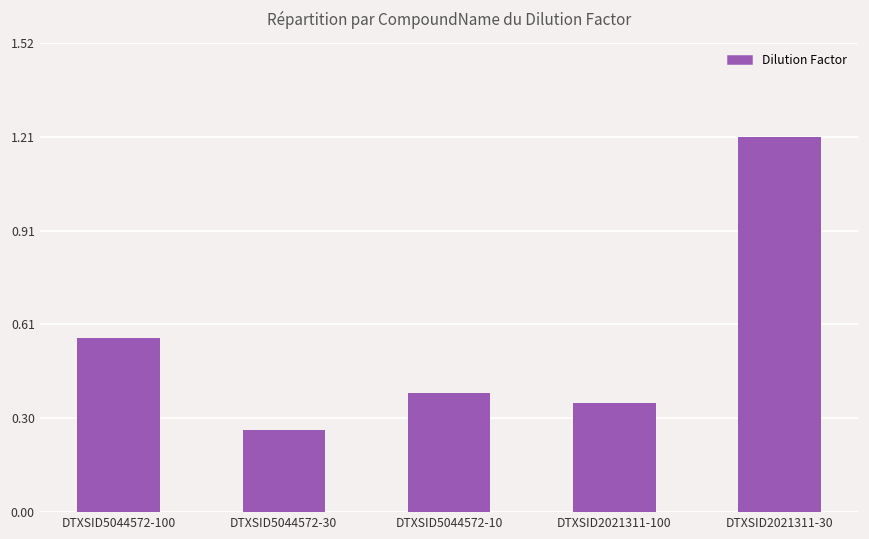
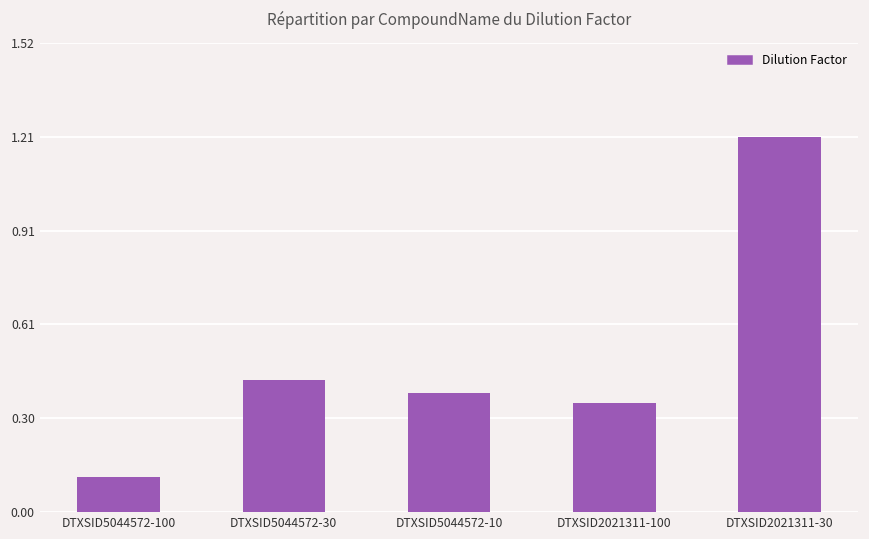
  {
-   "DTXSID5044572-100": 0.56,
-   "DTXSID5044572-30": 0.26,
+   "DTXSID5044572-100": 0.11,
+   "DTXSID5044572-30": 0.42,
    "DTXSID5044572-10": 0.38,
    "DTXSID2021311-100": 0.35,
    "DTXSID2021311-30": 1.21
  }
